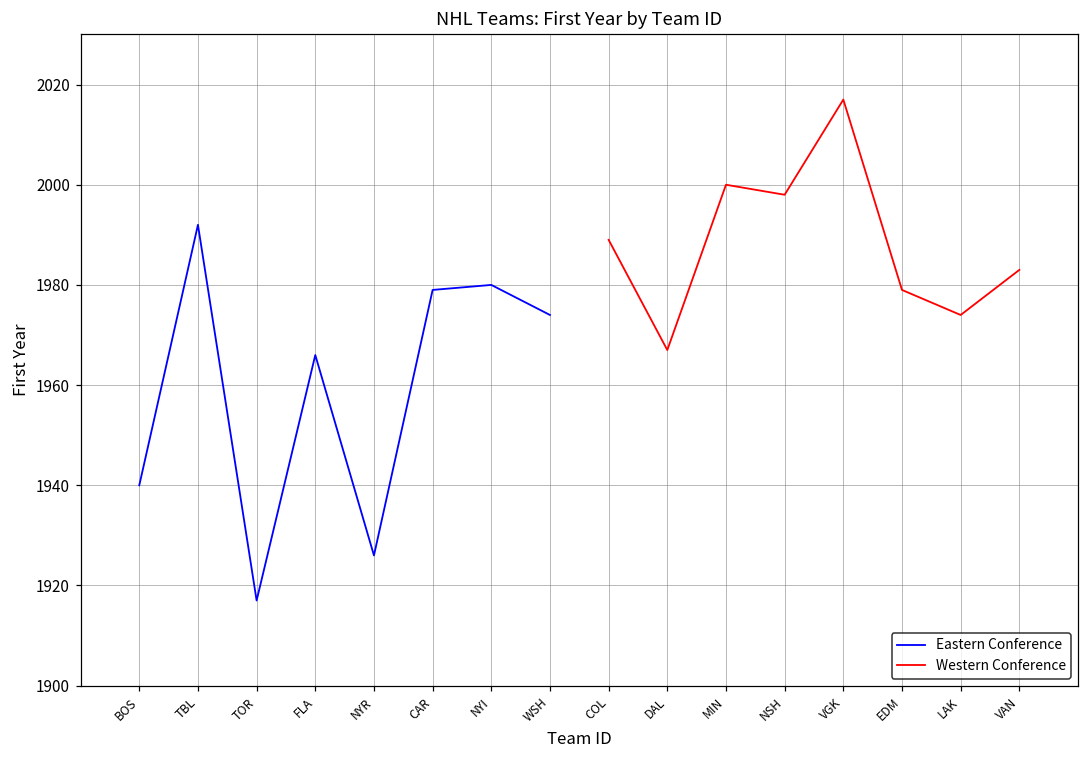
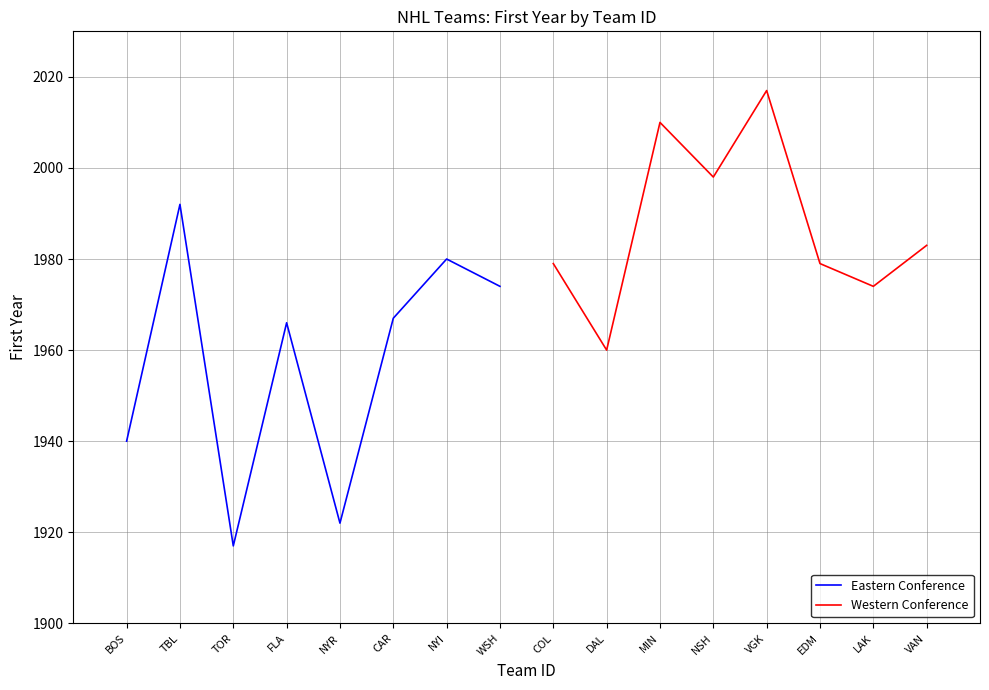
  {
    "Eastern Conference": {
      "BOS": 1940,
      "TBL": 1992,
      "TOR": 1917,
      "FLA": 1966,
-     "NYR": 1926,
-     "CAR": 1979,
+     "NYR": 1922,
+     "CAR": 1967,
      "NYI": 1980,
      "WSH": 1974
    },
    "Western Conference": {
-     "COL": 1989,
-     "DAL": 1967,
-     "MIN": 2000,
+     "COL": 1979,
+     "DAL": 1960,
+     "MIN": 2010,
      "NSH": 1998,
      "VGK": 2017,
      "EDM": 1979,
      "LAK": 1974,
      "VAN": 1983
    }
  }
